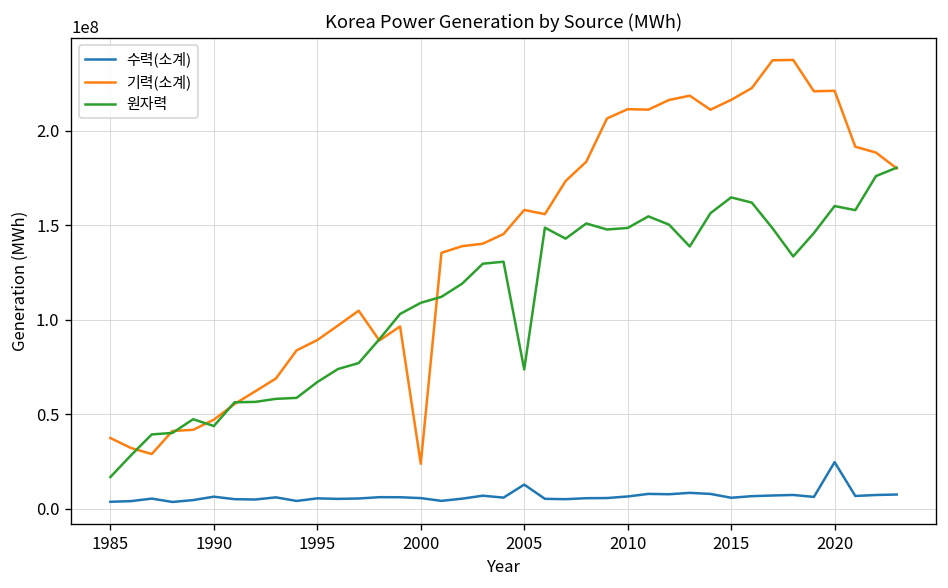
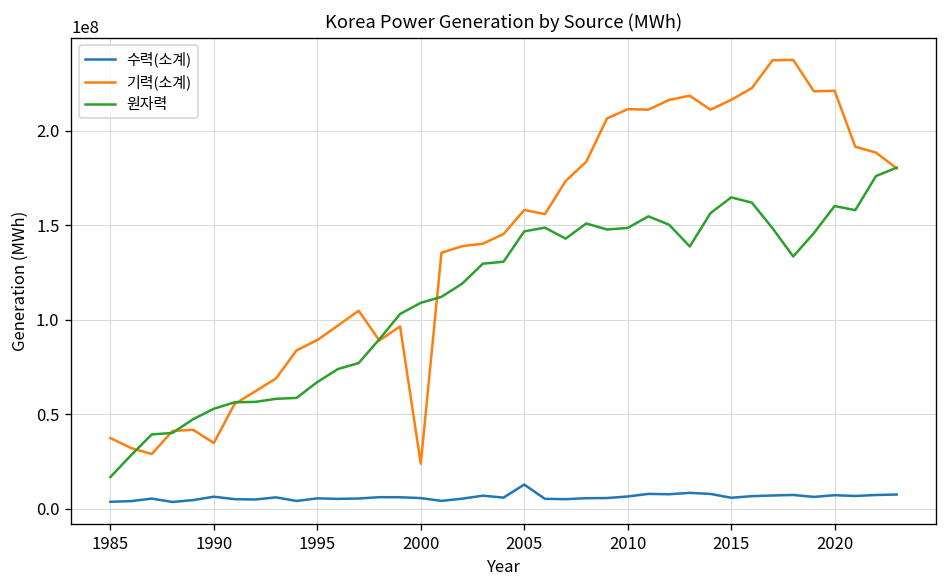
  {
    "수력(소계)": {
      "1985": 4000000,
      "1990": 6000000,
      "1995": 5000000,
      "2000": 6000000,
      "2005": 13000000,
      "2010": 6000000,
      "2015": 6000000,
-     "2020": 25000000
+     "2020": 7000000
    },
    "기력(소계)": {
      "1985": 37000000,
-     "1990": 47000000,
+     "1990": 35000000,
      "1995": 89000000,
      "2000": 24000000,
      "2005": 158000000,
      "2010": 211000000,
      "2015": 216000000,
      "2020": 221000000
    },
    "원자력": {
      "1985": 17000000,
-     "1990": 44000000,
+     "1990": 53000000,
      "1995": 67000000,
      "2000": 109000000,
-     "2005": 74000000,
+     "2005": 147000000,
      "2010": 149000000,
      "2015": 165000000,
      "2020": 160000000
    }
  }
